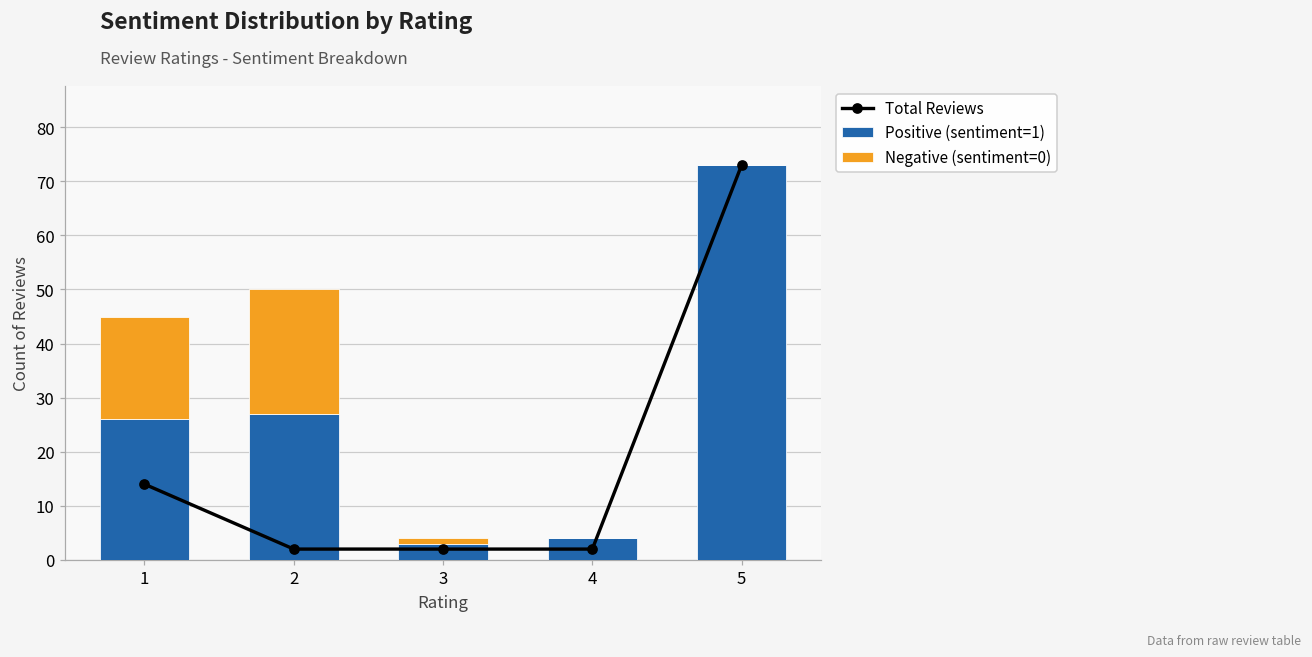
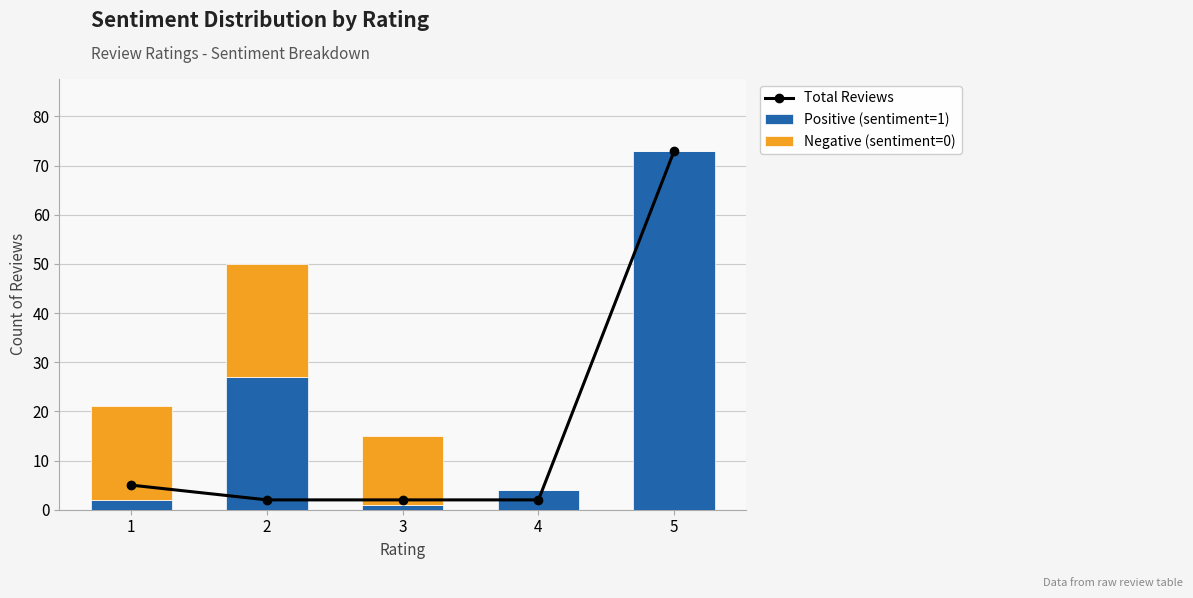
  {
    "Total Reviews": {
-     "1": 14,
+     "1": 5,
      "2": 2,
      "3": 2,
      "4": 2,
      "5": 73
    },
    "Positive (sentiment=1)": {
-     "1": 26,
+     "1": 2,
      "2": 27,
-     "3": 3,
+     "3": 1,
      "4": 4,
      "5": 73
    },
    "Negative (sentiment=0)": {
      "1": 19,
      "2": 23,
-     "3": 1,
+     "3": 14,
      "4": 0,
      "5": 0
    }
  }
